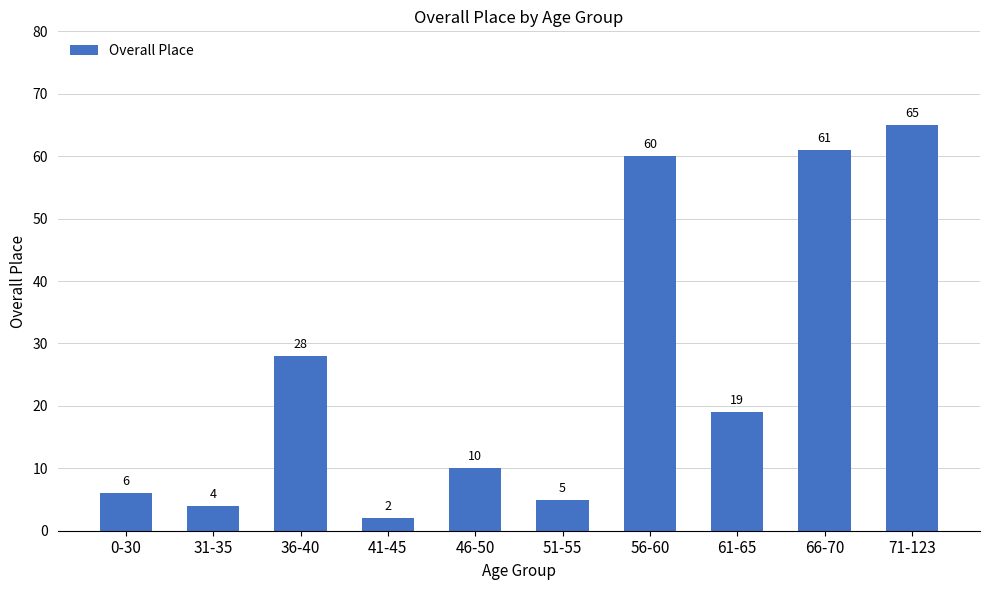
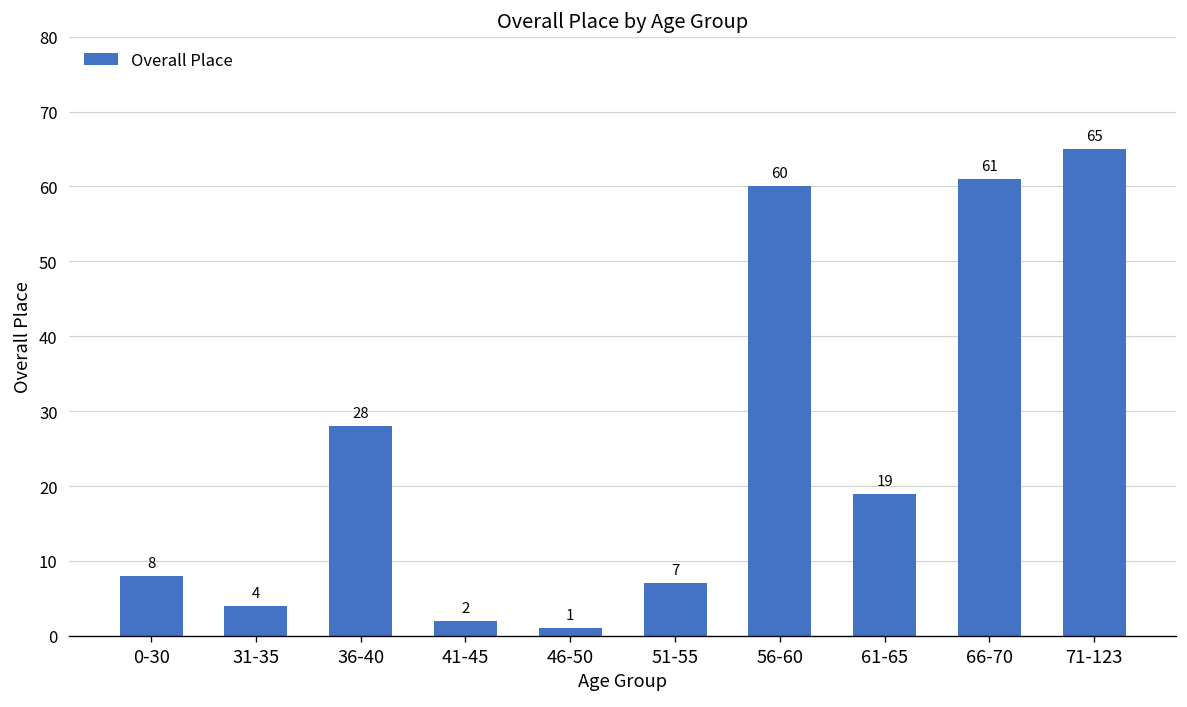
  {
-   "0-30": 6,
+   "0-30": 8,
    "31-35": 4,
    "36-40": 28,
    "41-45": 2,
-   "46-50": 10,
-   "51-55": 5,
+   "46-50": 1,
+   "51-55": 7,
    "56-60": 60,
    "61-65": 19,
    "66-70": 61,
    "71-123": 65
  }
